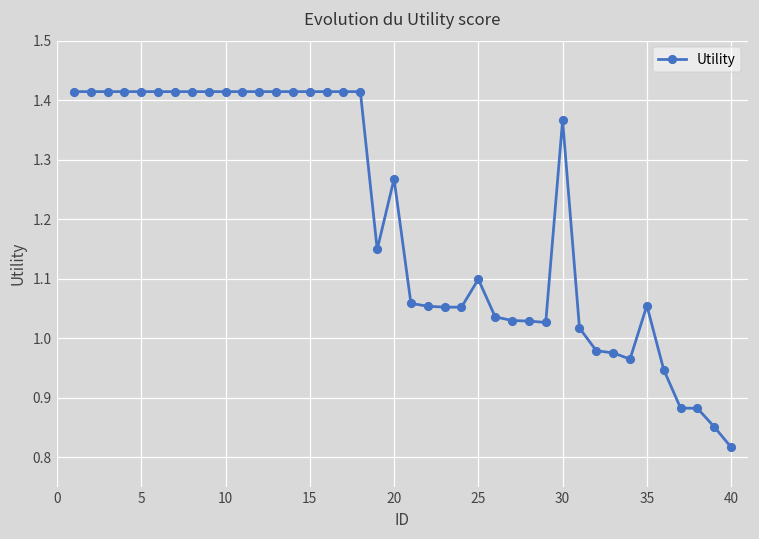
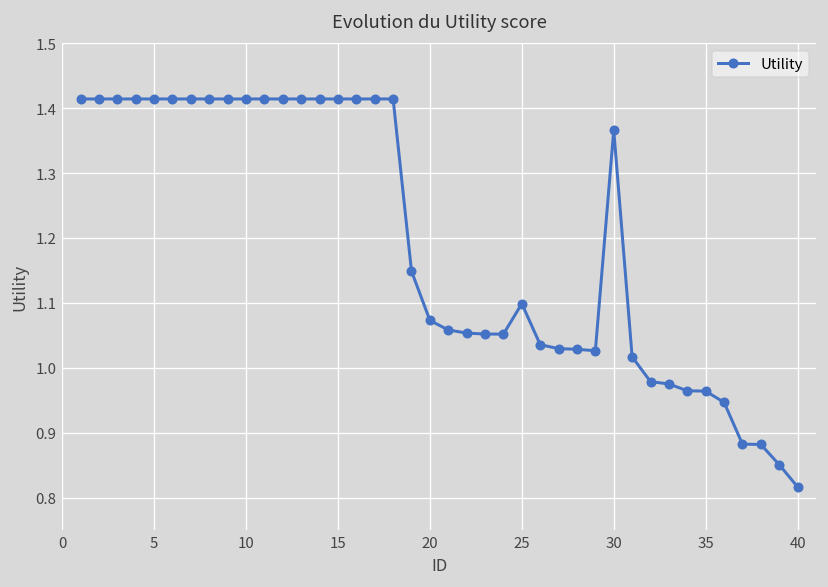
  {
    "5": 1.41,
    "10": 1.41,
    "15": 1.41,
-   "20": 1.27,
+   "20": 1.07,
    "25": 1.10,
    "30": 1.37,
-   "35": 1.05,
+   "35": 0.96,
    "40": 0.82
  }
